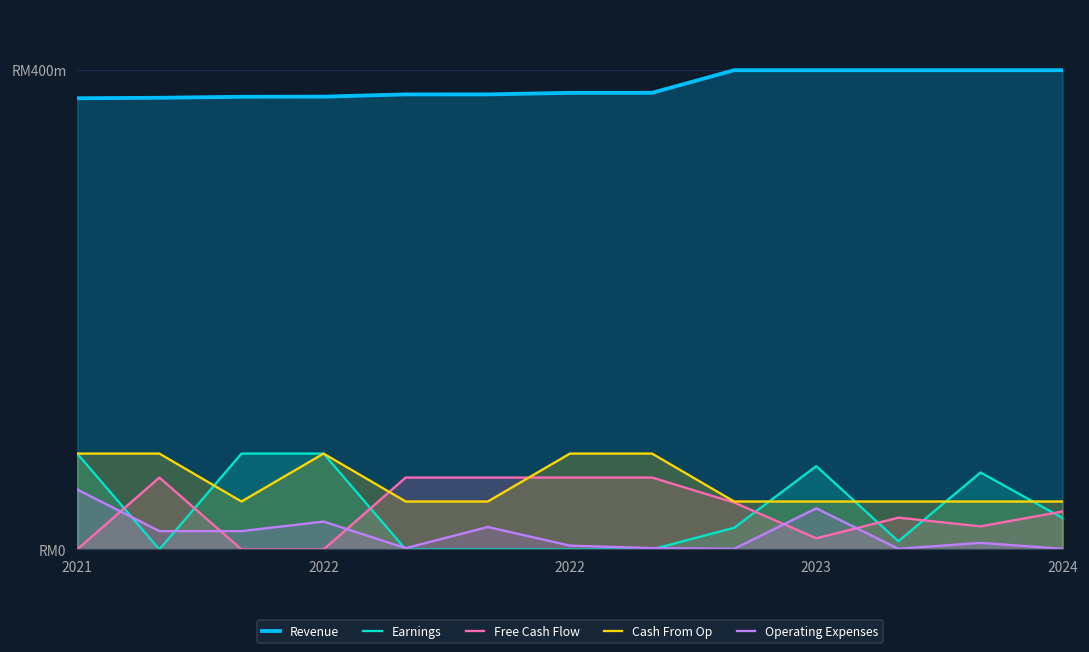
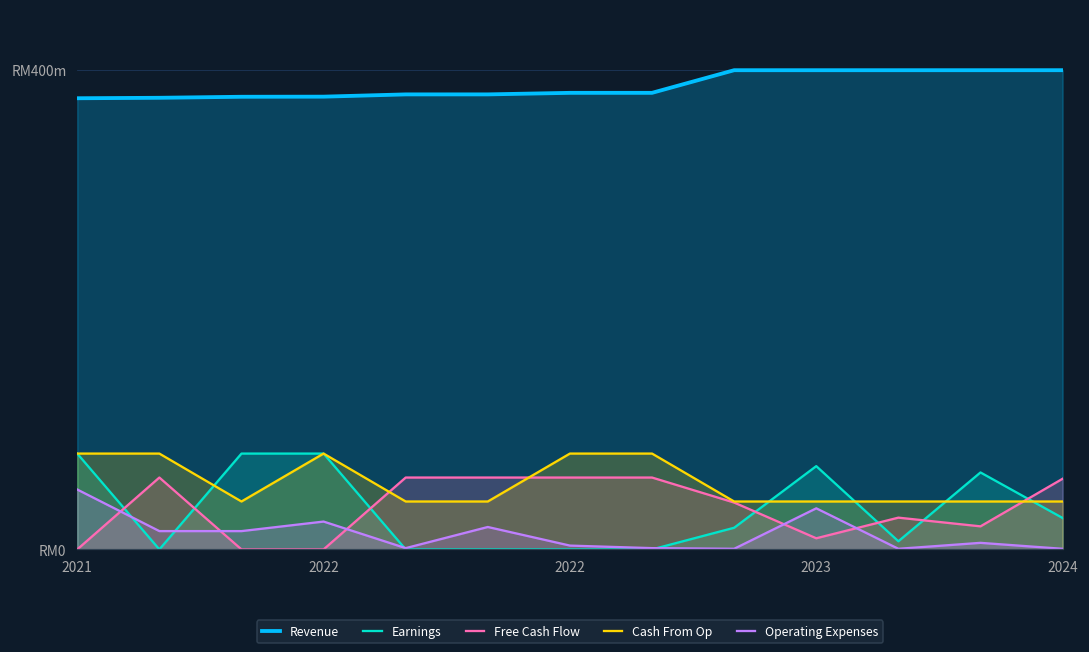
  {
    "Revenue": {
      "2021": "RM377m",
      "2023": "RM400m",
      "2024": "RM400m"
    },
    "Earnings": {
      "2023": "RM70m",
      "2024": "RM26m"
    },
    "Free Cash Flow": {
      "2021": "RM0m",
      "2023": "RM9m",
-     "2024": "RM32m"
+     "2024": "RM59m"
    },
    "Cash From Op": {
      "2023": "RM40m",
      "2024": "RM40m"
    },
    "Operating Expenses": {
      "2021": "RM50m",
      "2023": "RM34m",
      "2024": "RM1m"
    }
  }
